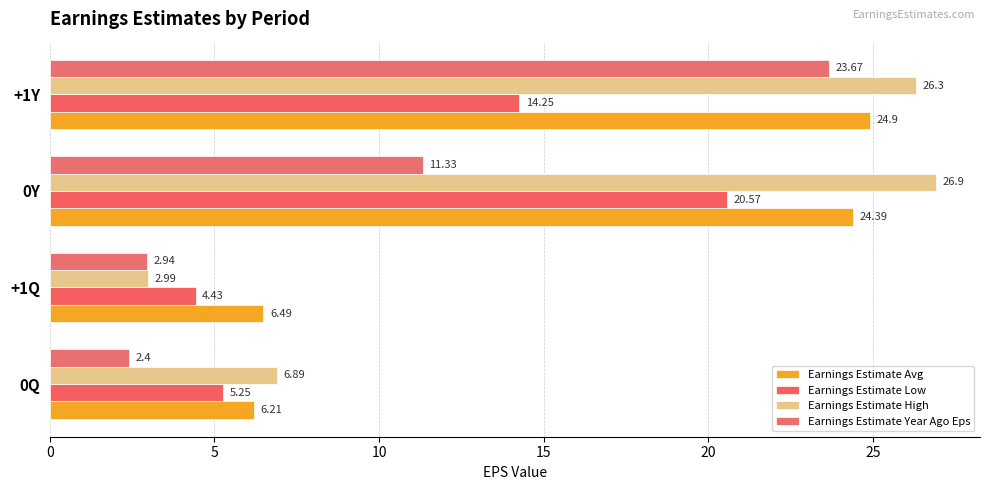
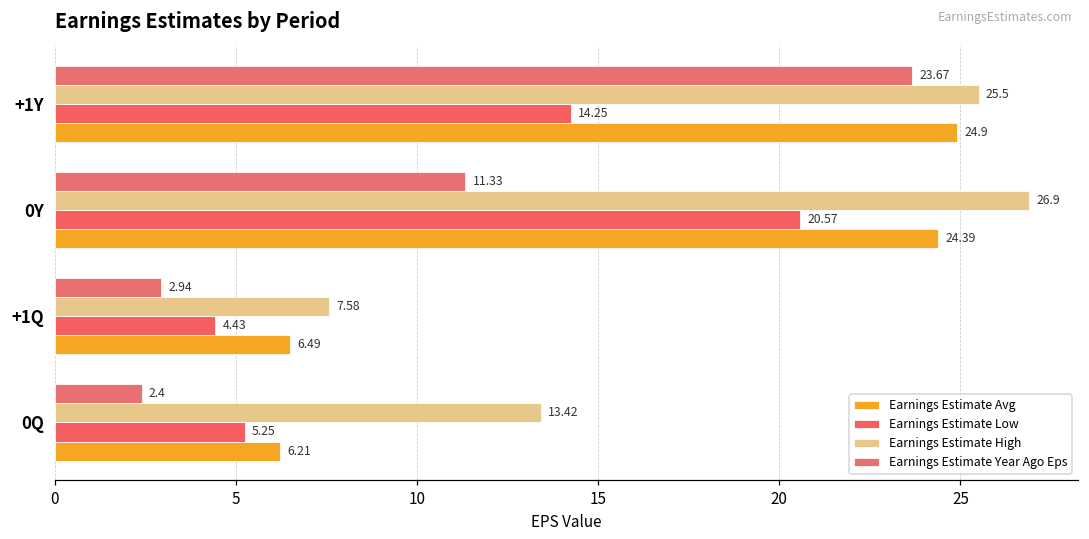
  {
    "Earnings Estimate Avg": {
      "+1Y": 24.9,
      "0Y": 24.39,
      "+1Q": 6.49,
      "0Q": 6.21
    },
    "Earnings Estimate High": {
-     "+1Y": 26.3,
+     "+1Y": 25.5,
      "0Y": 26.9,
-     "+1Q": 2.99,
-     "0Q": 6.89
+     "+1Q": 7.58,
+     "0Q": 13.42
    }
  }
